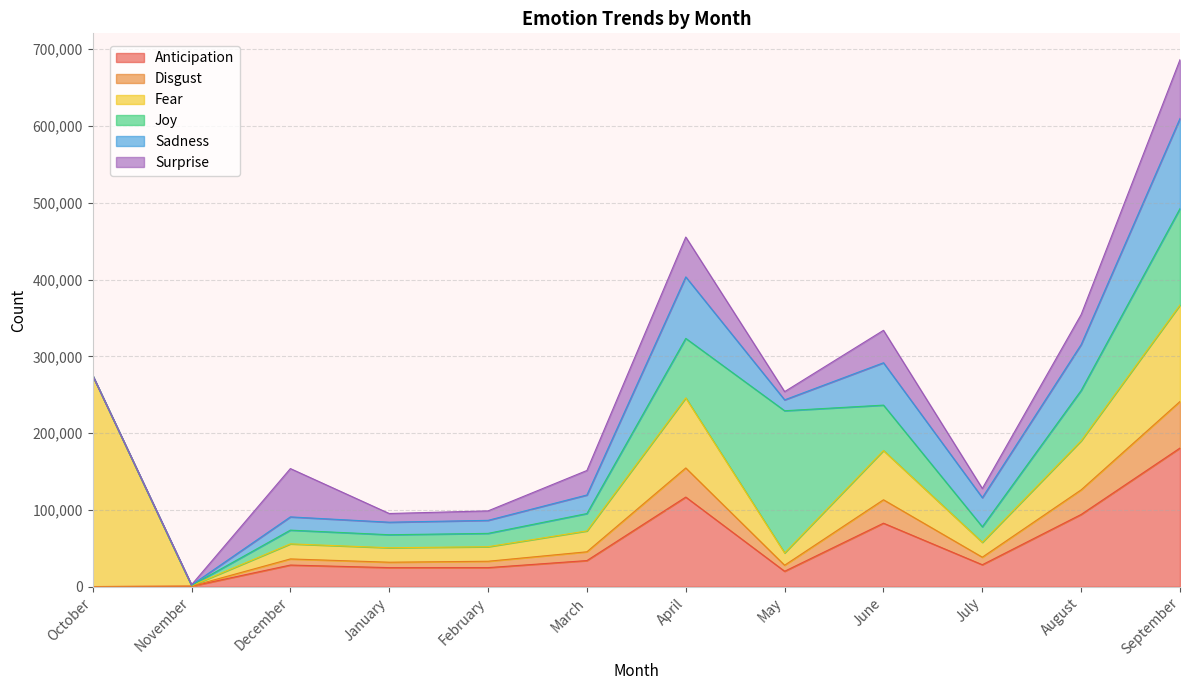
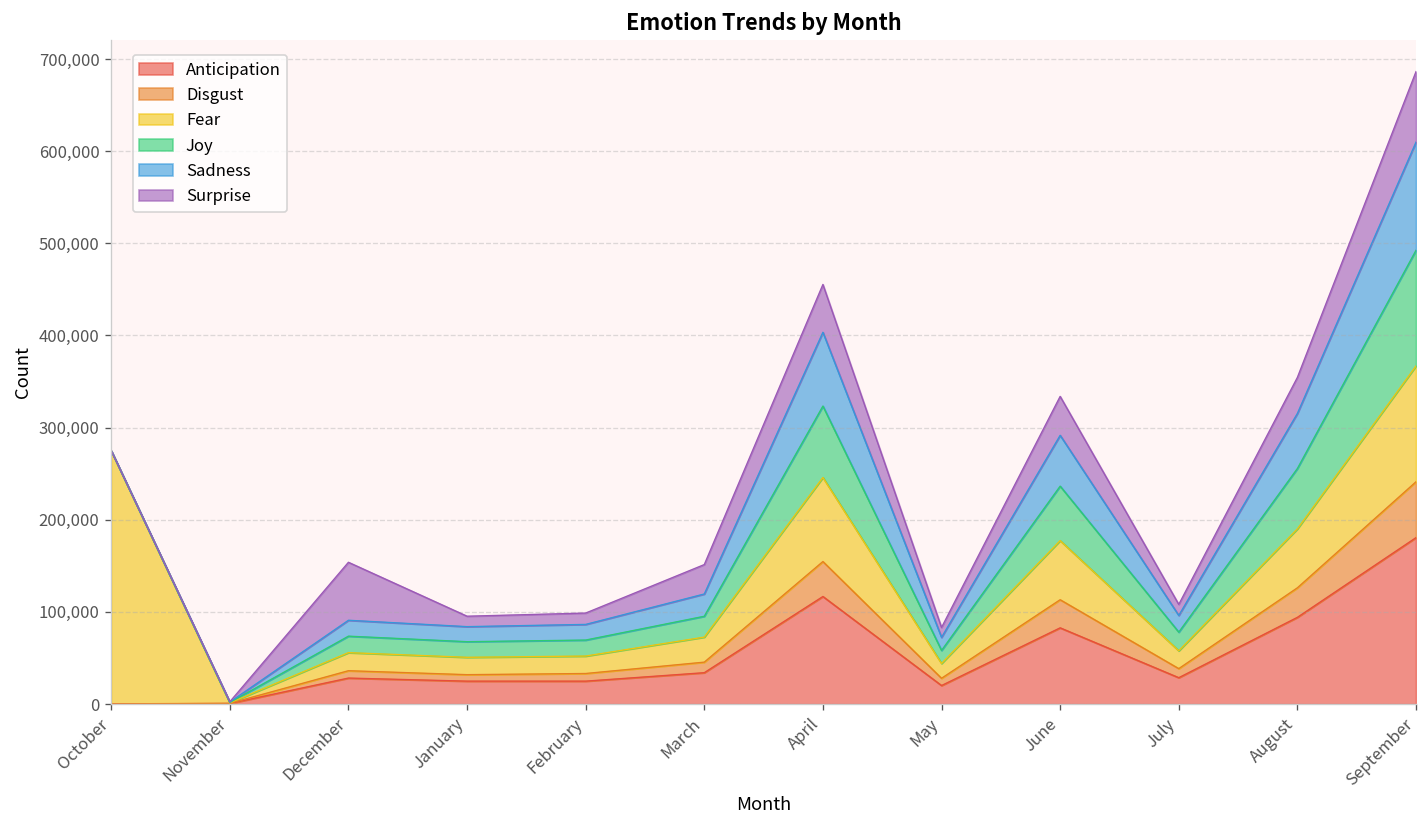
  {
    "Fear": {
      "December": "20,000",
      "January": "20,000",
      "February": "20,000",
      "March": "30,000",
      "April": "90,000",
      "May": "20,000",
      "June": "60,000",
      "July": "20,000",
      "August": "60,000",
      "September": "130,000"
    },
    "Joy": {
      "December": "20,000",
      "January": "20,000",
      "February": "20,000",
      "March": "20,000",
      "April": "80,000",
-     "May": "190,000",
+     "May": "10,000",
      "June": "60,000",
      "July": "20,000",
      "August": "70,000",
      "September": "130,000"
    },
    "Sadness": {
      "December": "20,000",
      "January": "20,000",
      "February": "20,000",
      "March": "20,000",
      "April": "80,000",
      "May": "10,000",
      "June": "60,000",
-     "July": "40,000",
+     "July": "20,000",
      "August": "60,000",
      "September": "120,000"
    },
    "Surprise": {
      "December": "60,000",
      "January": "10,000",
      "February": "10,000",
      "March": "30,000",
      "April": "50,000",
      "May": "10,000",
      "June": "40,000",
      "July": "10,000",
      "August": "40,000",
      "September": "80,000"
    }
  }
